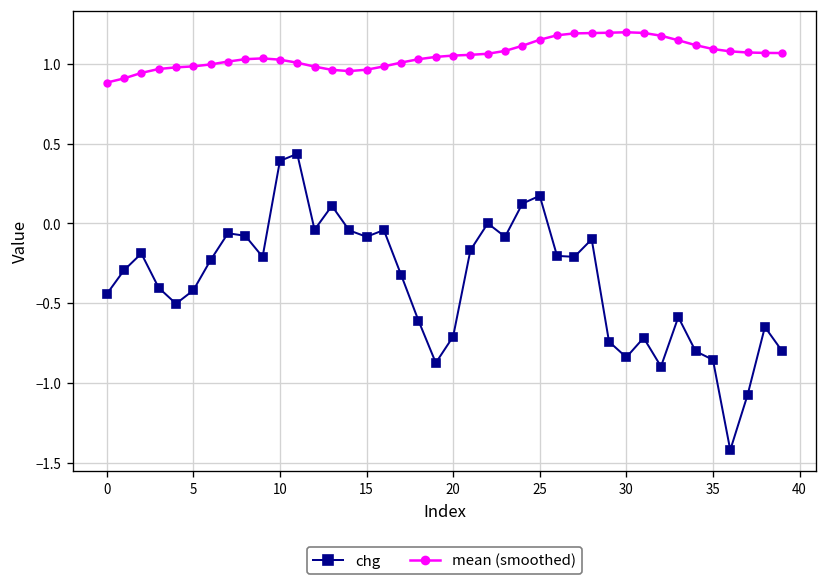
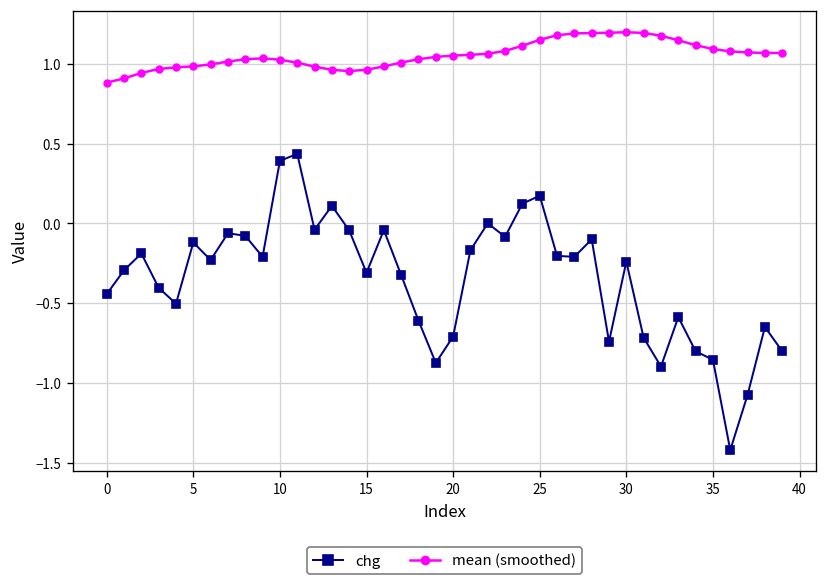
  {
    "chg": {
      "0": -0.44,
-     "5": -0.42,
+     "5": -0.12,
      "10": 0.39,
-     "15": -0.08,
+     "15": -0.31,
      "20": -0.71,
      "25": 0.17,
-     "30": -0.84,
+     "30": -0.24,
      "35": -0.86
    },
    "mean (smoothed)": {
      "0": 0.88,
      "5": 0.98,
      "10": 1.03,
      "15": 0.96,
      "20": 1.05,
      "25": 1.15,
      "30": 1.20,
      "35": 1.09
    }
  }
